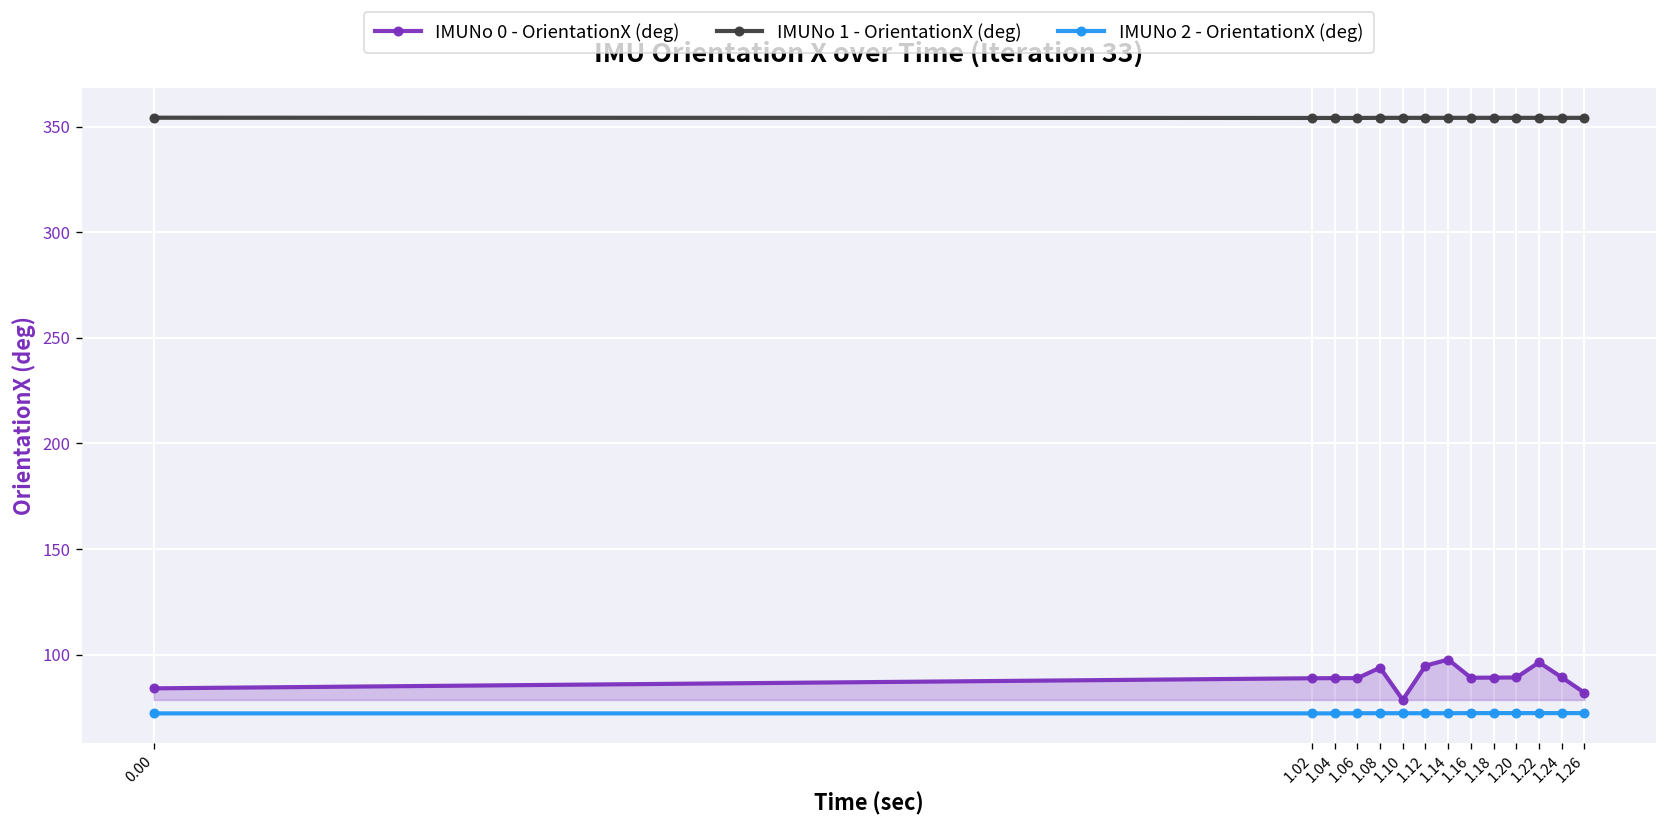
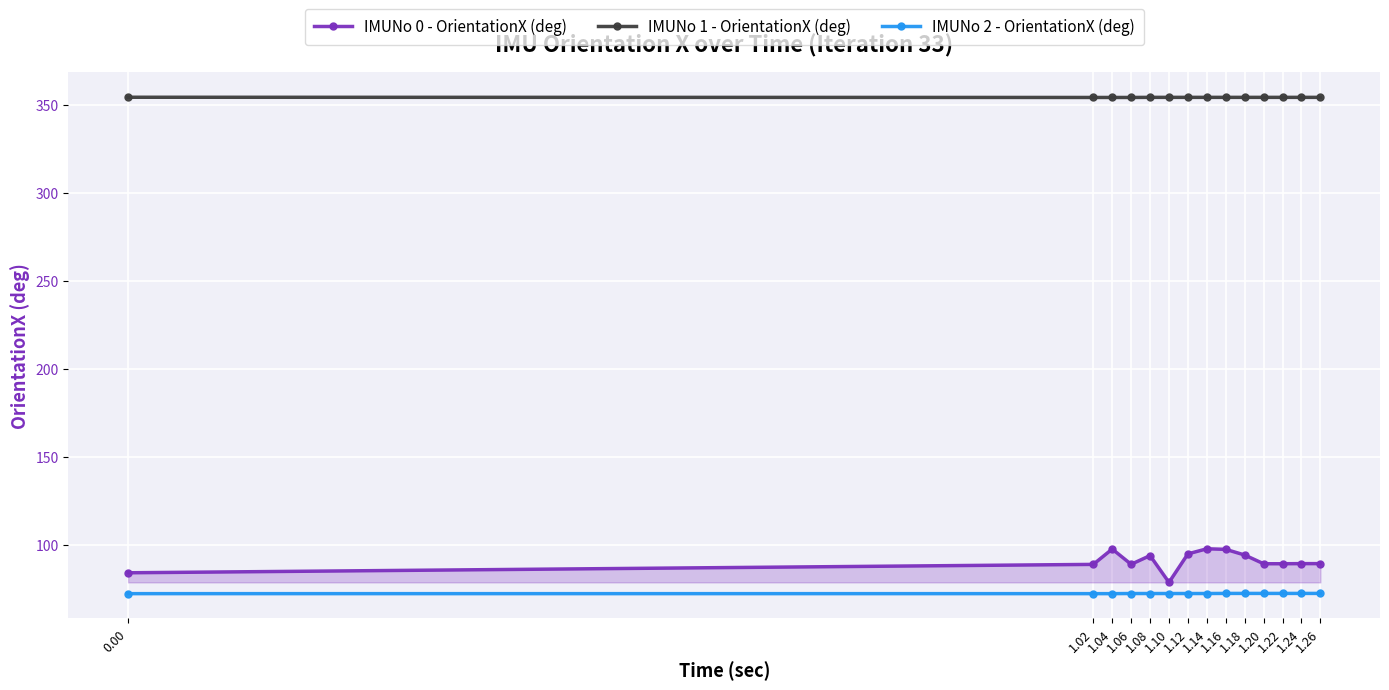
  {
    "IMUNo 0 - OrientationX (deg)": {
      "0.00": 84,
      "1.02": 89,
-     "1.04": 89,
+     "1.04": 97,
      "1.06": 89,
      "1.08": 94,
      "1.10": 79,
      "1.12": 95,
      "1.14": 98,
-     "1.16": 89,
-     "1.18": 89,
+     "1.16": 97,
+     "1.18": 94,
      "1.20": 89,
-     "1.22": 96,
+     "1.22": 89,
      "1.24": 89,
-     "1.26": 82
+     "1.26": 89
    },
    "IMUNo 1 - OrientationX (deg)": {
      "0.00": 354,
      "1.02": 354,
      "1.04": 354,
      "1.06": 354,
      "1.08": 354,
      "1.10": 354,
      "1.12": 354,
      "1.14": 354,
      "1.16": 354,
      "1.18": 354,
      "1.20": 354,
      "1.22": 354,
      "1.24": 354,
      "1.26": 354
    },
    "IMUNo 2 - OrientationX (deg)": {
      "0.00": 72,
      "1.02": 72,
      "1.04": 72,
      "1.06": 72,
      "1.08": 72,
      "1.10": 72,
      "1.12": 72,
      "1.14": 72,
      "1.16": 72,
      "1.18": 72,
      "1.20": 72,
      "1.22": 72,
      "1.24": 72,
      "1.26": 72
    }
  }
